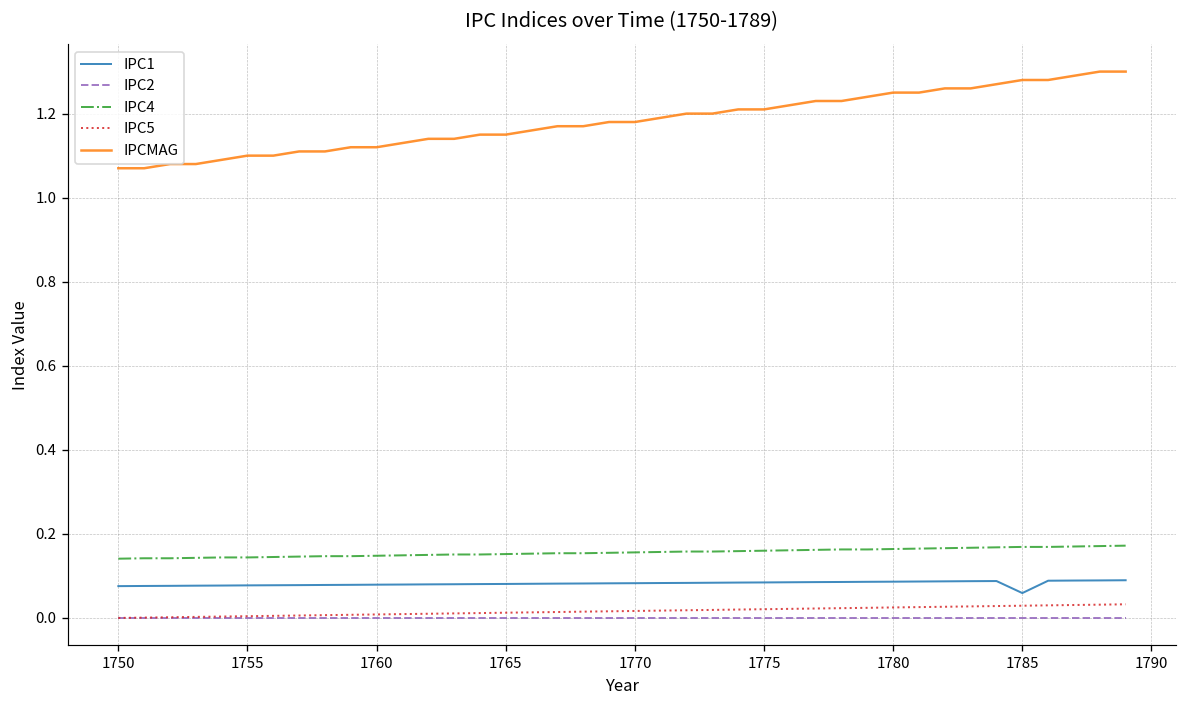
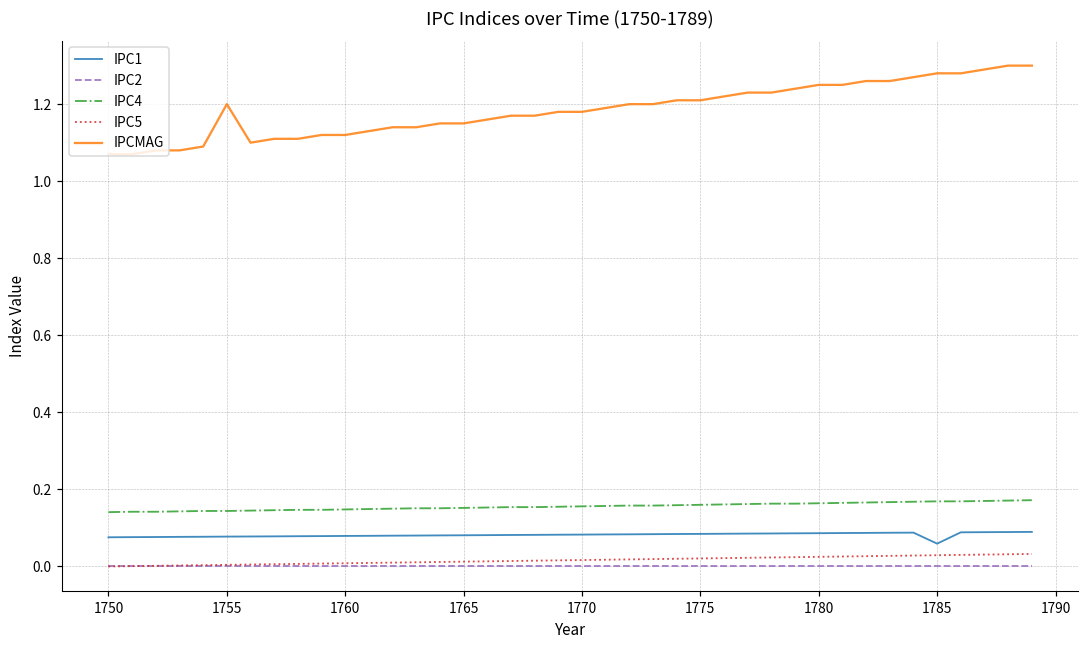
  {
    "IPC1": {
      "1750": 0.08,
      "1755": 0.08,
      "1760": 0.08,
      "1765": 0.08,
      "1770": 0.08,
      "1775": 0.08,
      "1780": 0.09,
      "1785": 0.06
    },
    "IPC2": {
      "1760": 0.0,
      "1765": 0.0,
      "1770": 0.0,
      "1775": 0.0,
      "1780": 0.0,
      "1785": 0.0
    },
    "IPC4": {
      "1750": 0.14,
      "1755": 0.14,
      "1760": 0.15,
      "1765": 0.15,
      "1770": 0.16,
      "1775": 0.16,
      "1780": 0.16,
      "1785": 0.17
    },
    "IPC5": {
      "1760": 0.01,
      "1765": 0.01,
      "1770": 0.02,
      "1775": 0.02,
      "1780": 0.03,
      "1785": 0.03
    },
    "IPCMAG": {
-     "1755": 1.1,
+     "1755": 1.2,
      "1760": 1.12,
      "1765": 1.15,
      "1770": 1.18,
      "1775": 1.21,
      "1780": 1.25,
      "1785": 1.28
    }
  }
